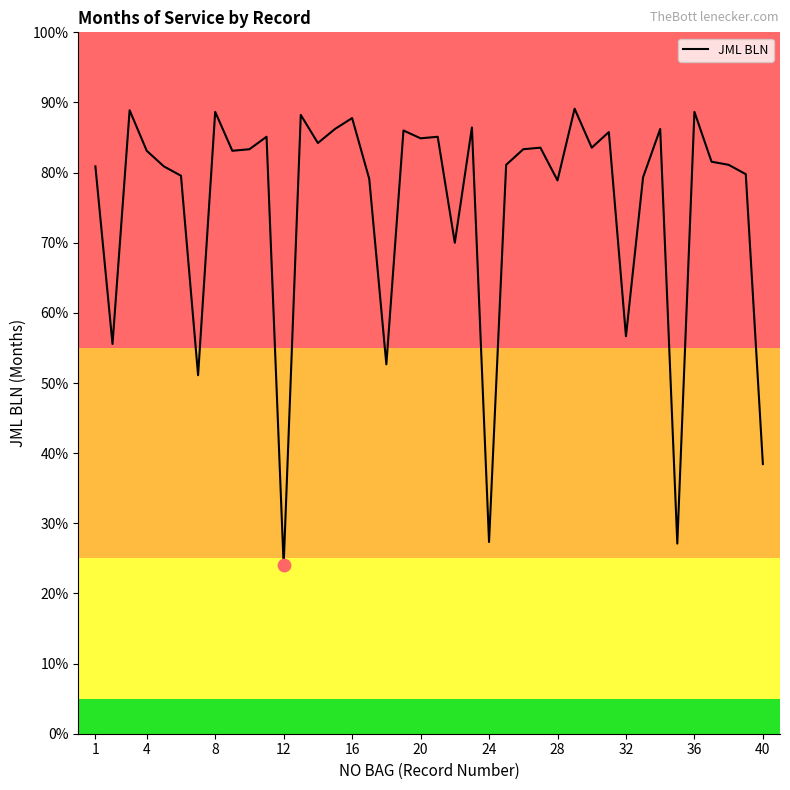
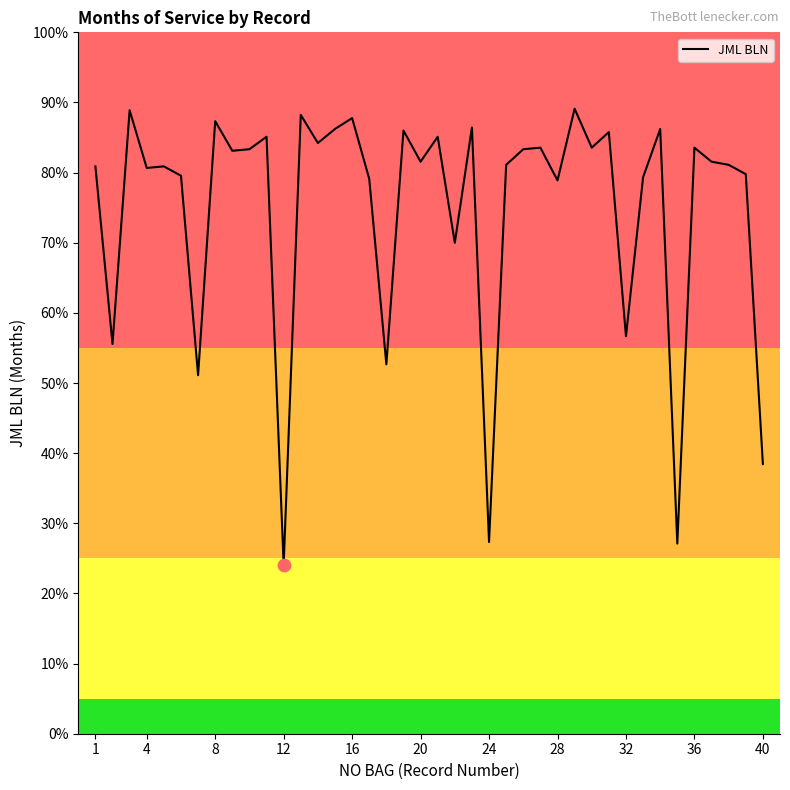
  {
    "JML BLN": {
      "1": "81%",
-     "4": "83%",
-     "8": "89%",
+     "4": "81%",
+     "8": "87%",
      "16": "88%",
-     "20": "85%",
+     "20": "82%",
      "24": "27%",
      "28": "79%",
      "32": "57%",
-     "36": "89%",
+     "36": "84%",
      "40": "38%"
    }
  }
